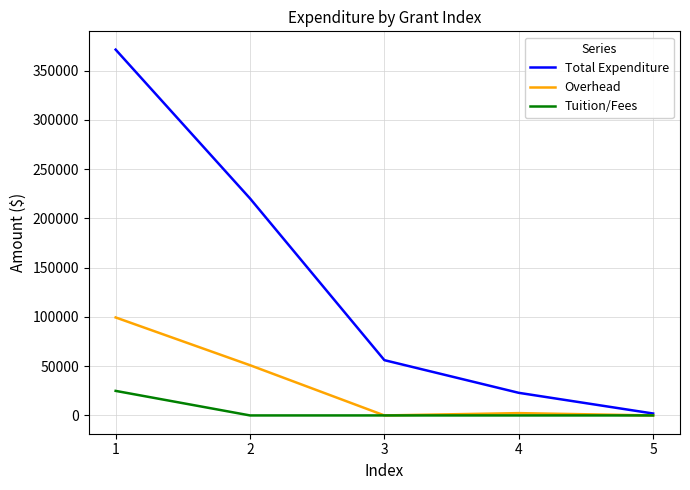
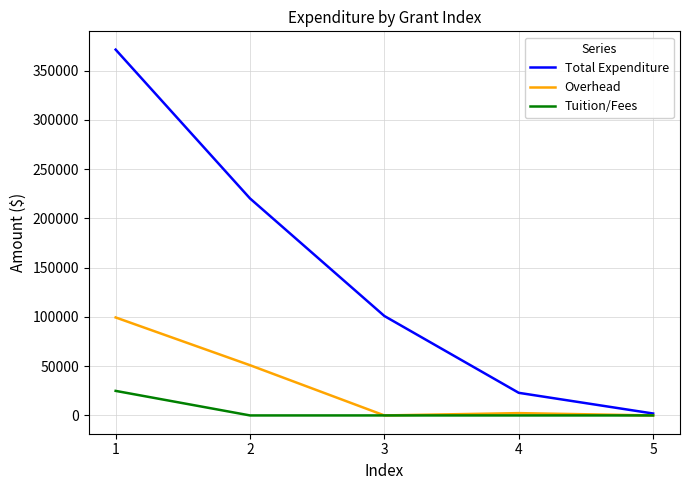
  {
    "Total Expenditure": {
      "1": 370000,
      "2": 220000,
-     "3": 60000,
+     "3": 100000,
      "4": 20000
    },
    "Overhead": {
      "1": 100000,
      "2": 50000
    },
    "Tuition/Fees": {
      "1": 20000,
      "2": 0
    }
  }
